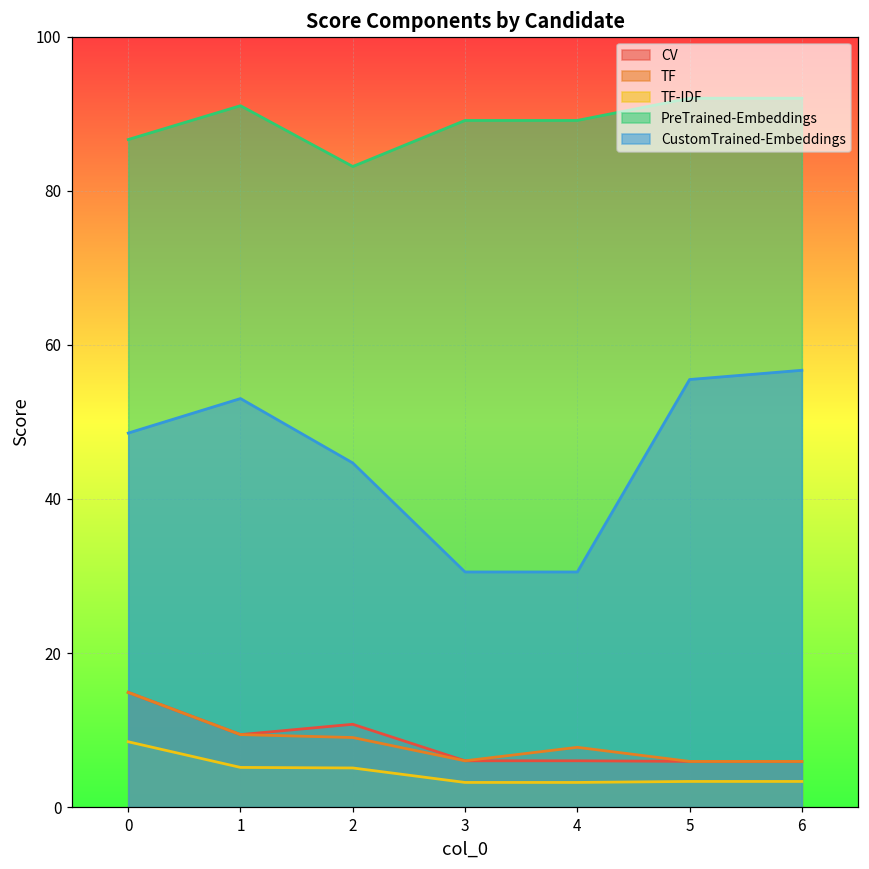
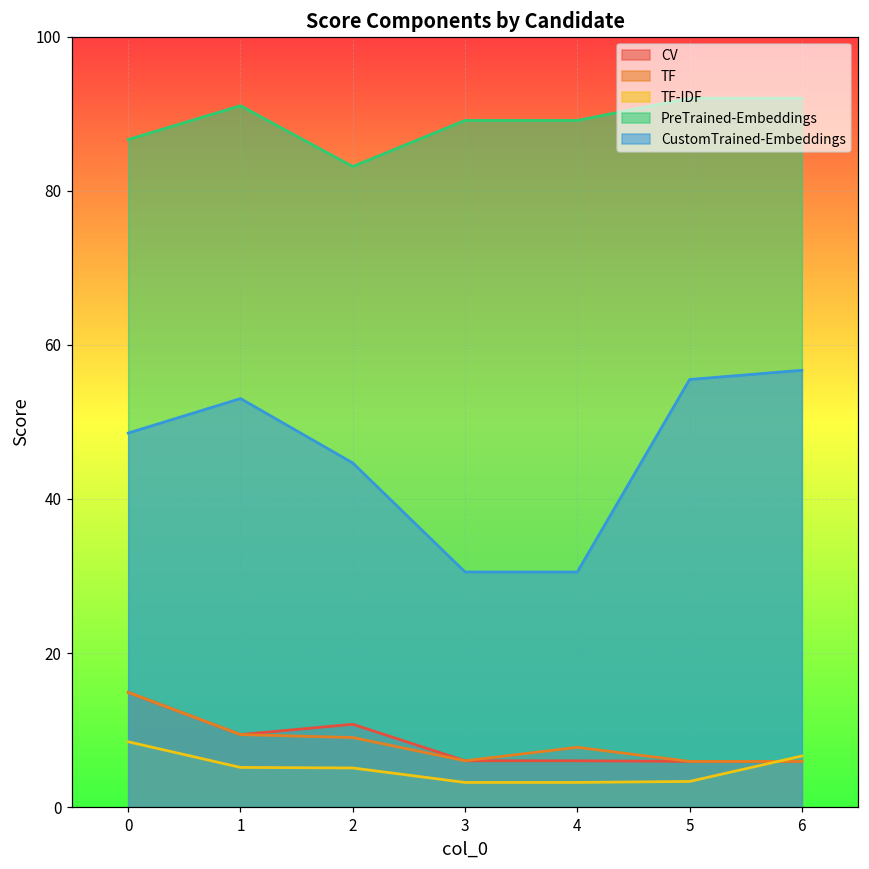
  {
    "TF-IDF": {
      "0": 8,
      "1": 5,
      "2": 5,
      "3": 3,
      "4": 3,
      "5": 3,
-     "6": 3
+     "6": 7
    },
    "PreTrained-Embeddings": {
      "0": 87,
      "1": 91,
      "2": 83,
      "3": 89,
      "4": 89
    },
    "CustomTrained-Embeddings": {
      "0": 49,
      "1": 53,
      "2": 45,
      "3": 31,
      "4": 31,
      "5": 56,
      "6": 57
    }
  }
